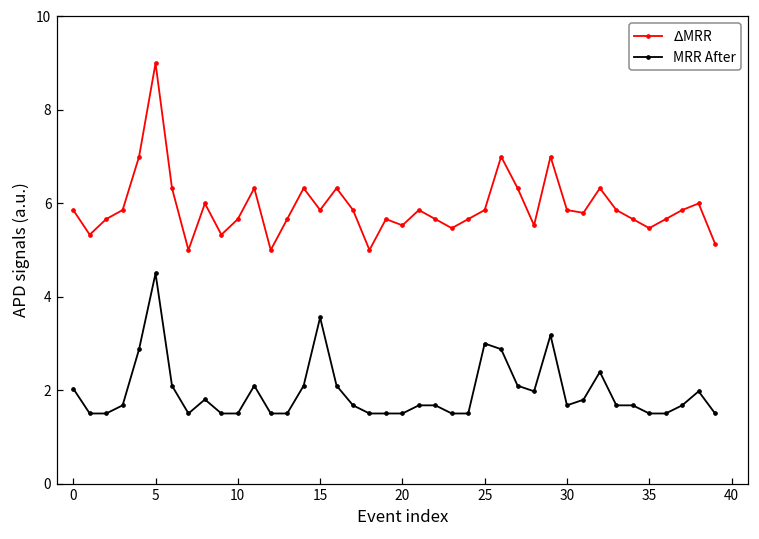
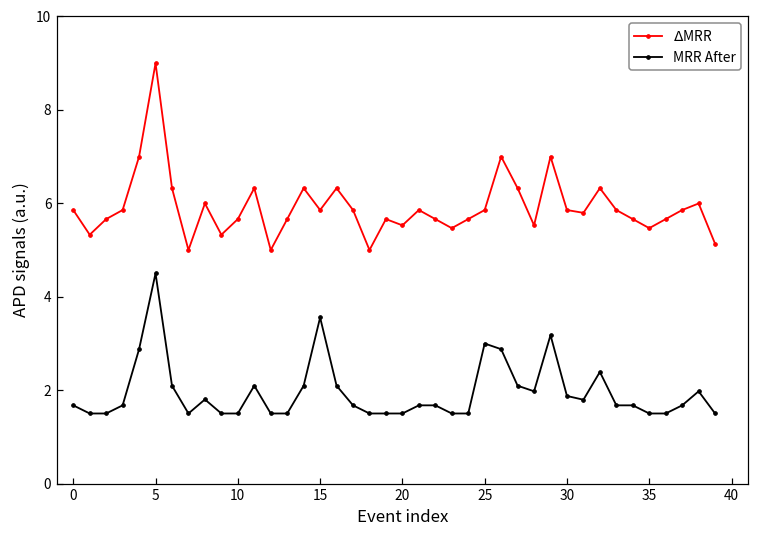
  {
    "MRR After": {
-     "0": 2.0,
+     "0": 1.7,
      "5": 4.5,
      "10": 1.5,
      "15": 3.6,
      "20": 1.5,
      "25": 3.0,
-     "30": 1.7,
+     "30": 1.9,
      "35": 1.5
    }
  }
